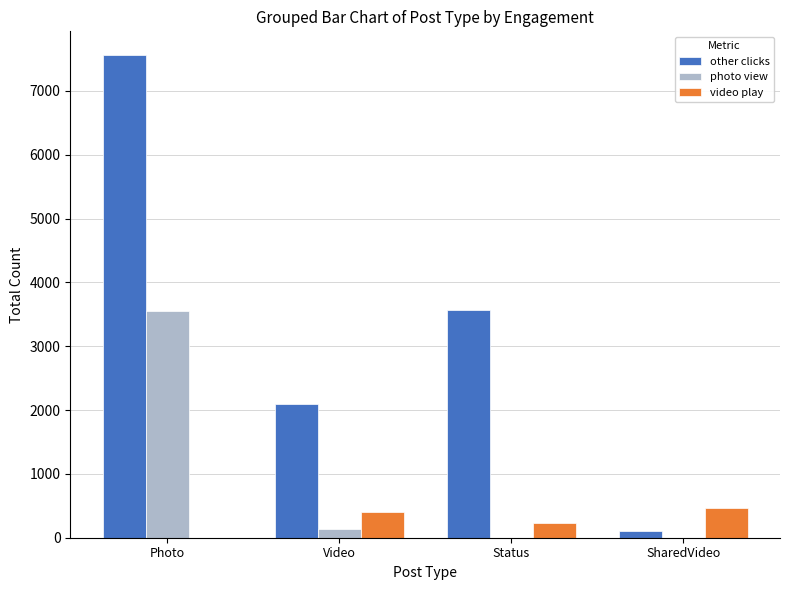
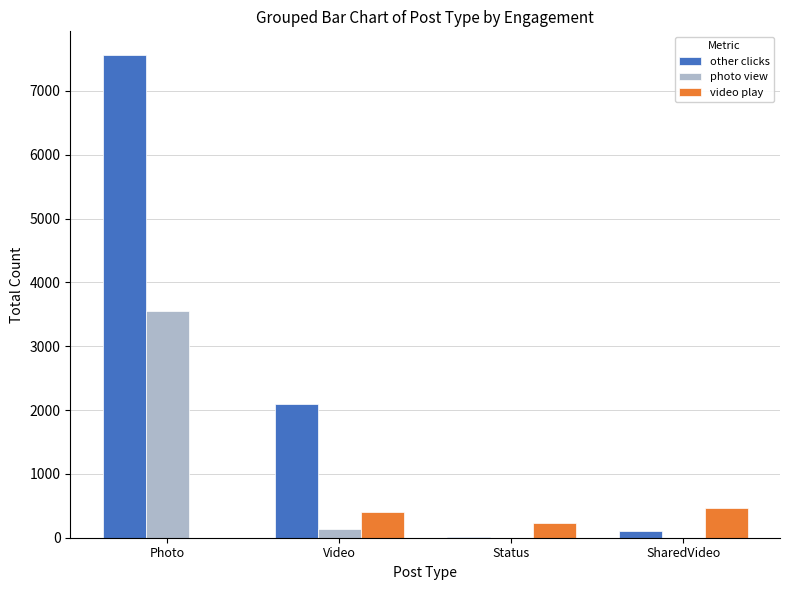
  {
    "other clicks": {
      "Photo": 7600,
      "Video": 2100,
-     "Status": 3600,
+     "Status": 0,
      "SharedVideo": 100
    },
    "photo view": {
      "Photo": 3600,
      "Video": 100,
      "Status": 0,
      "SharedVideo": 0
    },
    "video play": {
      "Photo": 0,
      "Video": 400,
      "Status": 200,
      "SharedVideo": 500
    }
  }
